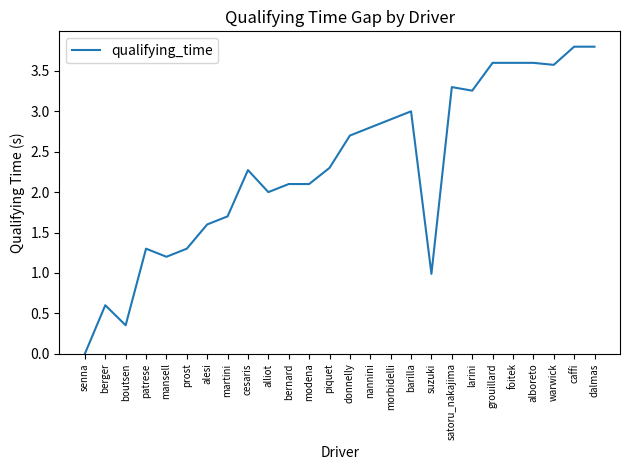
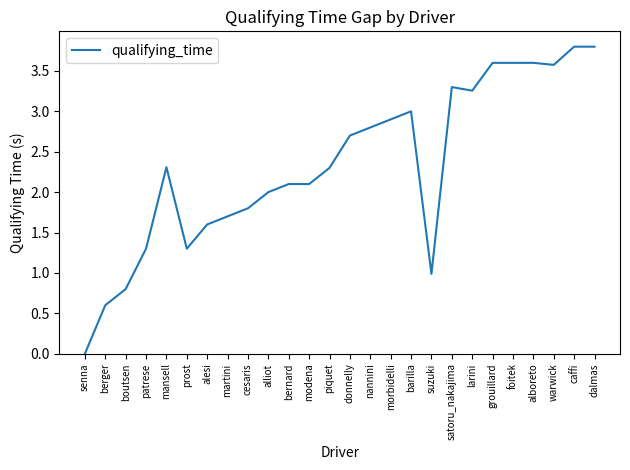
  {
    "senna": 0.0,
    "berger": 0.6,
-   "boutsen": 0.4,
+   "boutsen": 0.8,
    "patrese": 1.3,
-   "mansell": 1.2,
+   "mansell": 2.3,
    "prost": 1.3,
    "alesi": 1.6,
    "martini": 1.7,
-   "cesaris": 2.3,
+   "cesaris": 1.8,
    "alliot": 2.0,
    "bernard": 2.1,
    "modena": 2.1,
    "piquet": 2.3,
    "donnelly": 2.7,
    "nannini": 2.8,
    "morbidelli": 2.9,
    "barilla": 3.0,
    "suzuki": 1.0,
    "satoru_nakajima": 3.3,
    "larini": 3.3,
    "grouillard": 3.6,
    "foitek": 3.6,
    "alboreto": 3.6,
    "warwick": 3.6,
    "caffi": 3.8,
    "dalmas": 3.8
  }
